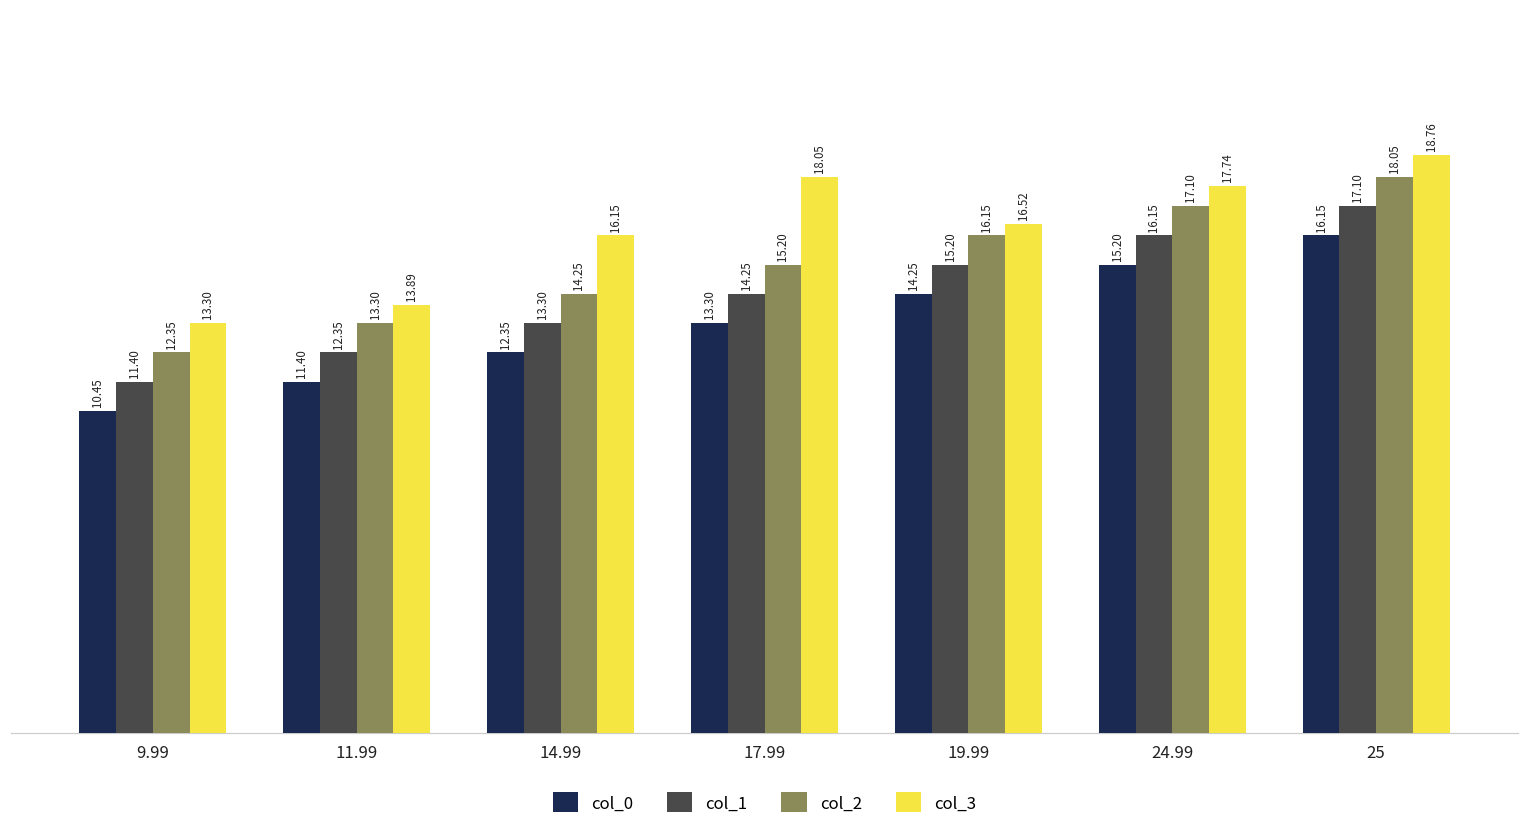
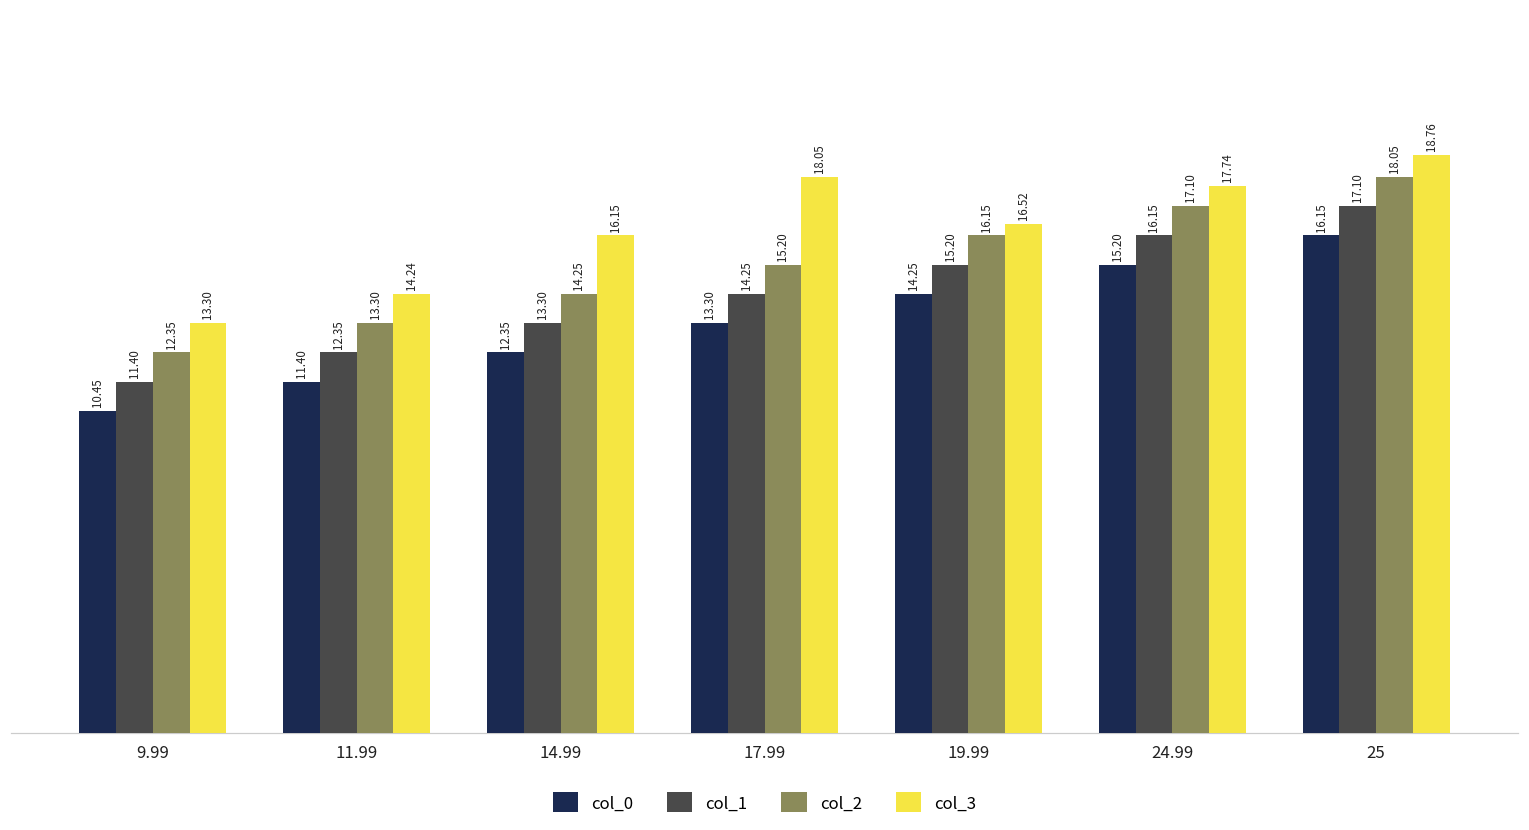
  {
    "col_2": {
      "9.99": 12.35,
      "11.99": 13.30,
      "14.99": 14.25,
      "17.99": 15.20,
      "19.99": 16.15,
      "24.99": 17.10,
      "25": 18.05
    },
    "col_3": {
      "9.99": 13.30,
-     "11.99": 13.89,
+     "11.99": 14.24,
      "14.99": 16.15,
      "17.99": 18.05,
      "19.99": 16.52,
      "24.99": 17.74,
      "25": 18.76
    }
  }
